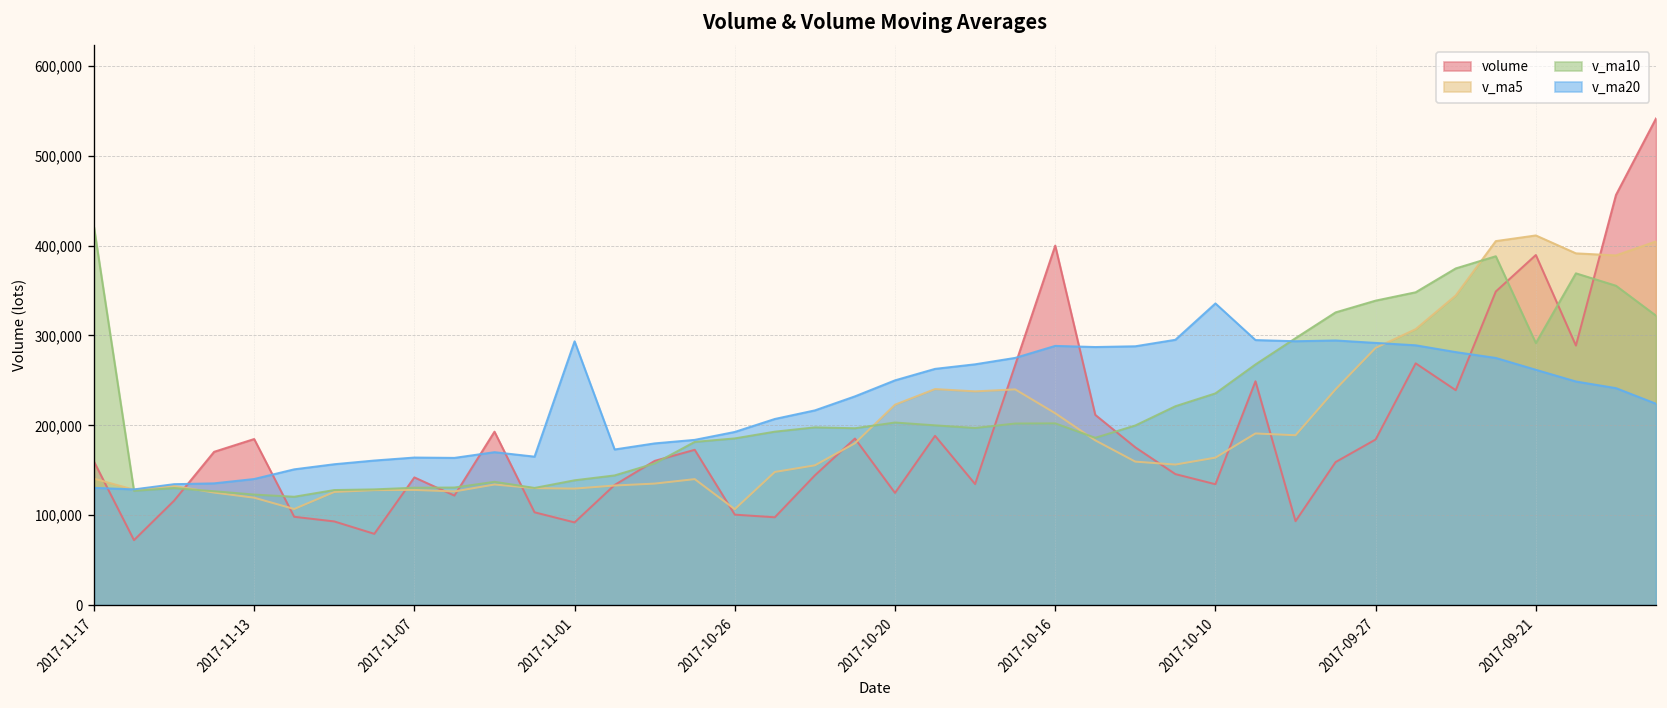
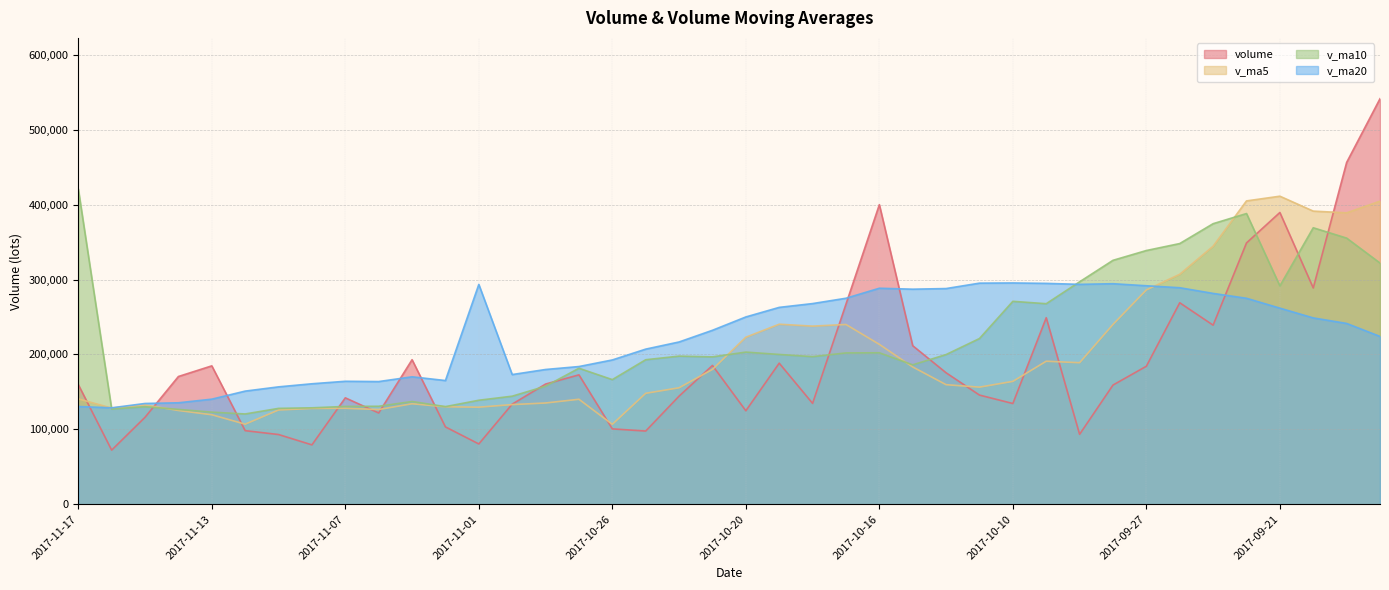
  {
    "volume": {
      "2017-11-17": "160,000",
      "2017-11-13": "180,000",
      "2017-11-07": "140,000",
-     "2017-11-01": "90,000",
+     "2017-11-01": "80,000",
      "2017-10-26": "100,000",
      "2017-10-20": "120,000",
      "2017-10-16": "400,000",
      "2017-10-10": "130,000",
      "2017-09-27": "180,000",
      "2017-09-21": "390,000"
    },
    "v_ma5": {
      "2017-11-17": "140,000",
      "2017-11-13": "120,000",
      "2017-11-01": "130,000",
      "2017-10-26": "110,000",
      "2017-10-20": "220,000",
      "2017-10-16": "210,000",
      "2017-10-10": "160,000",
      "2017-09-27": "290,000",
      "2017-09-21": "410,000"
    },
    "v_ma10": {
      "2017-11-17": "420,000",
      "2017-11-13": "120,000",
      "2017-11-01": "140,000",
-     "2017-10-26": "190,000",
+     "2017-10-26": "170,000",
      "2017-10-20": "200,000",
      "2017-10-16": "200,000",
-     "2017-10-10": "240,000",
+     "2017-10-10": "270,000",
      "2017-09-27": "340,000",
      "2017-09-21": "290,000"
    },
    "v_ma20": {
      "2017-11-17": "130,000",
      "2017-11-13": "140,000",
      "2017-11-07": "160,000",
      "2017-11-01": "290,000",
      "2017-10-26": "190,000",
      "2017-10-20": "250,000",
      "2017-10-16": "290,000",
-     "2017-10-10": "340,000",
+     "2017-10-10": "300,000",
      "2017-09-27": "290,000",
      "2017-09-21": "260,000"
    }
  }
